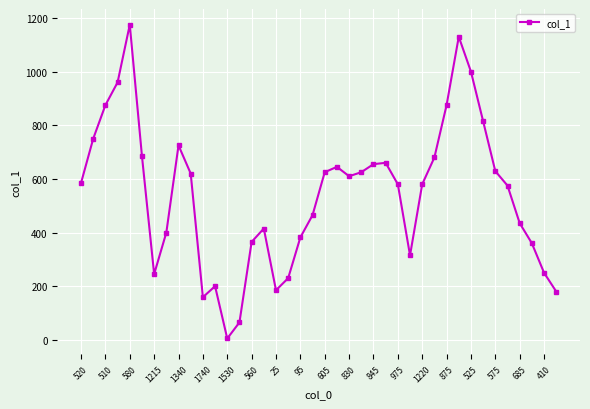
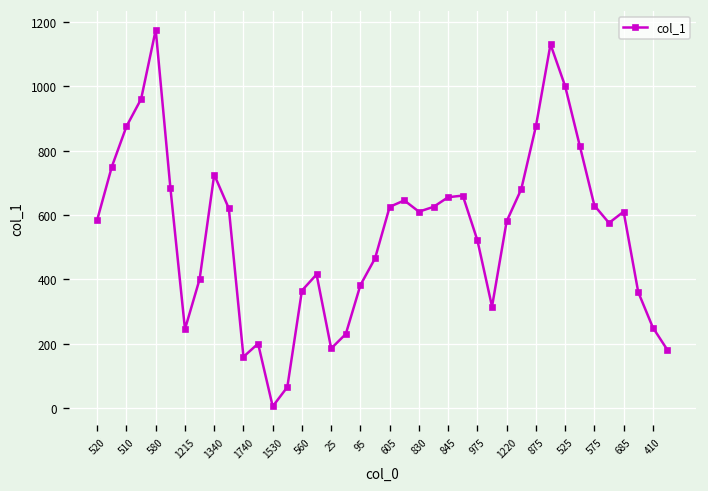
  {
    "520": 590,
    "510": 880,
    "580": 1180,
    "1215": 250,
    "1340": 730,
    "1740": 160,
    "1530": 10,
    "560": 370,
    "95": 380,
    "605": 630,
    "830": 610,
    "845": 660,
-   "975": 580,
+   "975": 520,
    "1220": 580,
    "875": 880,
    "525": 1000,
    "575": 630,
-   "685": 440,
+   "685": 610,
    "410": 250
  }
